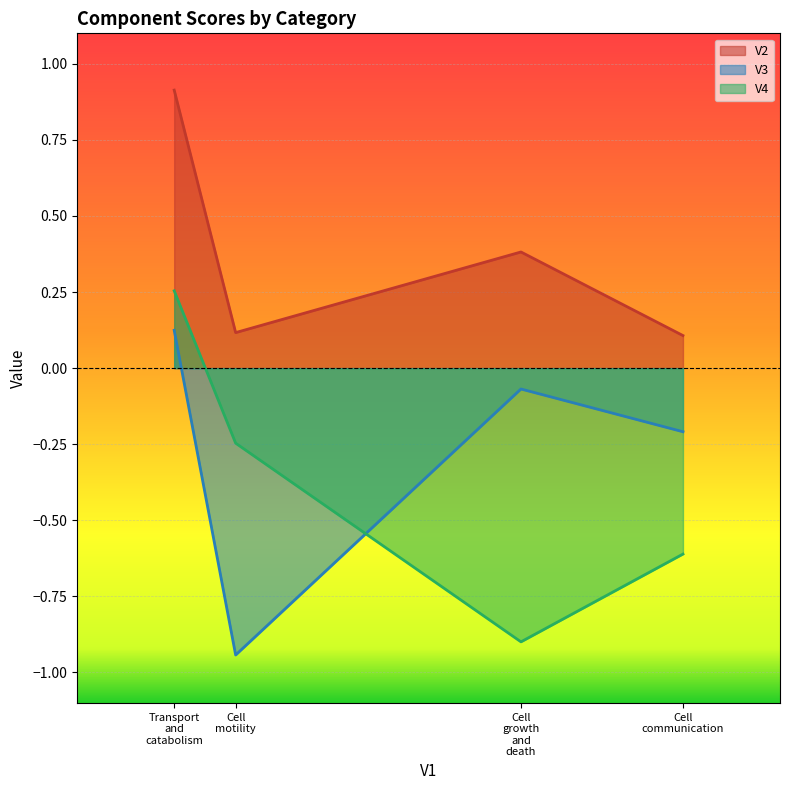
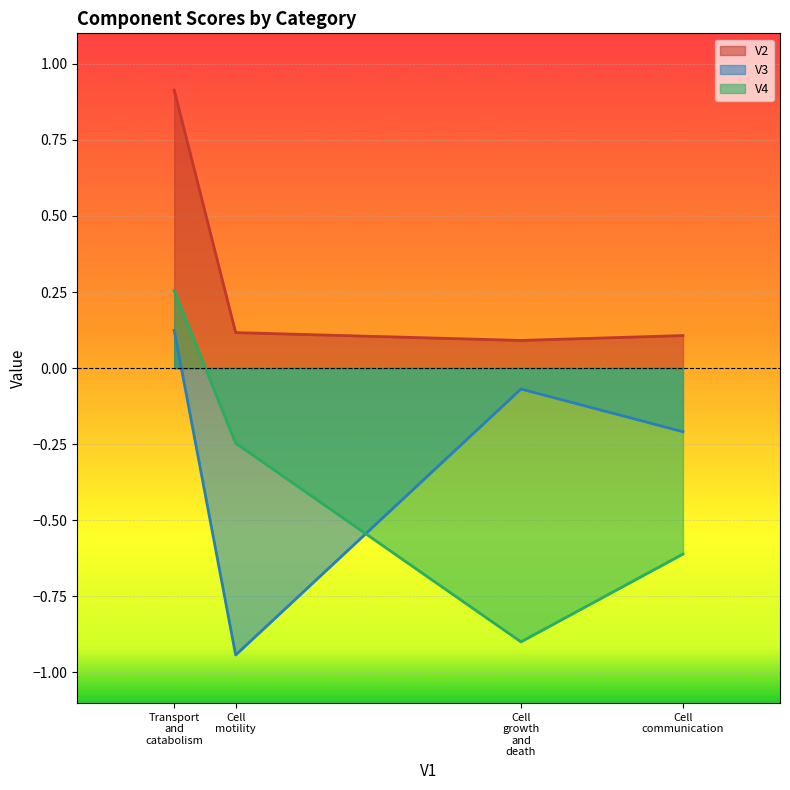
  {
    "V2": {
      "Transport and catabolism": 0.91,
      "Cell motility": 0.12,
-     "Cell growth and death": 0.38,
+     "Cell growth and death": 0.09,
      "Cell communication": 0.11
    }
  }
